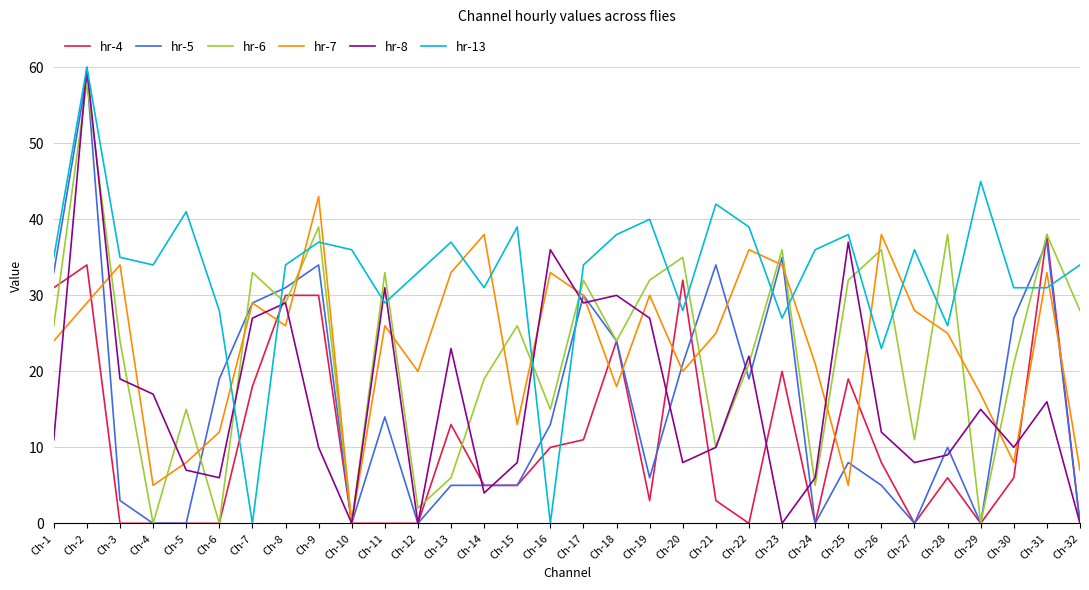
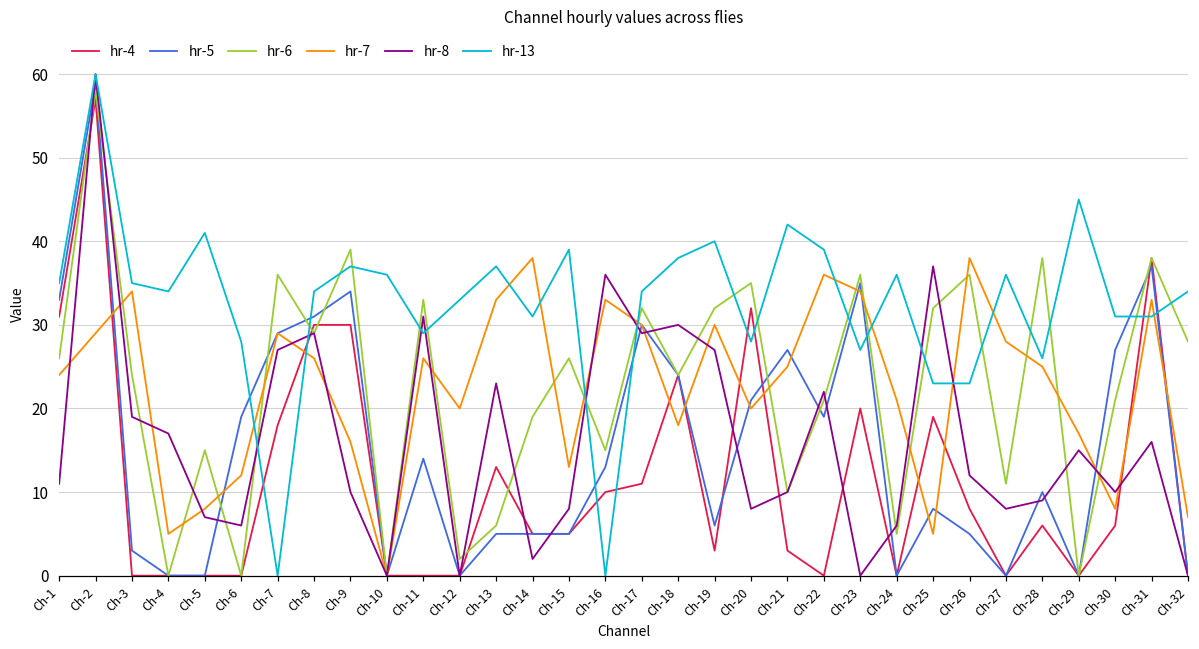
  {
    "hr-4": {
      "Ch-1": 31,
-     "Ch-2": 34,
+     "Ch-2": 57,
      "Ch-3": 0,
      "Ch-7": 18,
      "Ch-8": 30,
      "Ch-9": 30,
      "Ch-11": 0,
      "Ch-13": 13,
      "Ch-16": 10,
      "Ch-17": 11,
      "Ch-19": 3,
      "Ch-20": 32,
      "Ch-21": 3,
      "Ch-22": 0,
      "Ch-23": 20,
      "Ch-25": 19,
      "Ch-26": 8,
      "Ch-28": 6,
      "Ch-30": 6
    },
    "hr-5": {
      "Ch-1": 33,
      "Ch-2": 59,
      "Ch-3": 3,
      "Ch-6": 19,
      "Ch-8": 31,
      "Ch-9": 34,
      "Ch-11": 14,
      "Ch-13": 5,
      "Ch-16": 13,
      "Ch-19": 6,
      "Ch-20": 21,
-     "Ch-21": 34,
+     "Ch-21": 27,
      "Ch-22": 19,
      "Ch-23": 35,
      "Ch-25": 8,
      "Ch-26": 5,
      "Ch-28": 10,
      "Ch-30": 27,
      "Ch-31": 37
    },
    "hr-6": {
      "Ch-1": 26,
      "Ch-2": 58,
      "Ch-3": 24,
      "Ch-5": 15,
-     "Ch-7": 33,
+     "Ch-7": 36,
      "Ch-9": 39,
      "Ch-11": 33,
      "Ch-12": 2,
      "Ch-13": 6,
      "Ch-14": 19,
      "Ch-15": 26,
      "Ch-16": 15,
      "Ch-17": 32,
      "Ch-19": 32,
      "Ch-20": 35,
      "Ch-22": 21,
      "Ch-23": 36,
      "Ch-24": 5,
      "Ch-25": 32,
      "Ch-26": 36,
      "Ch-27": 11,
      "Ch-28": 38,
      "Ch-30": 21,
      "Ch-32": 28
    },
    "hr-7": {
      "Ch-1": 24,
      "Ch-2": 29,
      "Ch-3": 34,
      "Ch-4": 5,
      "Ch-5": 8,
      "Ch-6": 12,
      "Ch-8": 26,
-     "Ch-9": 43,
+     "Ch-9": 16,
      "Ch-11": 26,
      "Ch-12": 20,
      "Ch-13": 33,
      "Ch-14": 38,
      "Ch-15": 13,
      "Ch-16": 33,
      "Ch-18": 18,
      "Ch-19": 30,
      "Ch-20": 20,
      "Ch-21": 25,
      "Ch-22": 36,
      "Ch-23": 34,
      "Ch-24": 21,
      "Ch-25": 5,
      "Ch-26": 38,
      "Ch-27": 28,
      "Ch-28": 25,
      "Ch-29": 17,
      "Ch-30": 8,
      "Ch-31": 33,
      "Ch-32": 7
    },
    "hr-8": {
      "Ch-1": 11,
      "Ch-3": 19,
      "Ch-4": 17,
      "Ch-5": 7,
      "Ch-6": 6,
      "Ch-7": 27,
      "Ch-9": 10,
      "Ch-11": 31,
      "Ch-13": 23,
-     "Ch-14": 4,
+     "Ch-14": 2,
      "Ch-15": 8,
      "Ch-16": 36,
      "Ch-17": 29,
      "Ch-18": 30,
      "Ch-19": 27,
      "Ch-20": 8,
      "Ch-22": 22,
      "Ch-23": 0,
      "Ch-24": 6,
      "Ch-25": 37,
      "Ch-26": 12,
      "Ch-27": 8,
      "Ch-28": 9,
      "Ch-29": 15,
      "Ch-30": 10,
      "Ch-31": 16
    },
    "hr-13": {
      "Ch-1": 35,
      "Ch-3": 35,
      "Ch-4": 34,
      "Ch-5": 41,
      "Ch-6": 28,
      "Ch-7": 0,
      "Ch-8": 34,
      "Ch-9": 37,
      "Ch-10": 36,
      "Ch-11": 29,
      "Ch-12": 33,
      "Ch-13": 37,
      "Ch-14": 31,
      "Ch-15": 39,
      "Ch-16": 0,
      "Ch-17": 34,
      "Ch-18": 38,
      "Ch-19": 40,
      "Ch-20": 28,
      "Ch-21": 42,
      "Ch-22": 39,
      "Ch-23": 27,
      "Ch-24": 36,
-     "Ch-25": 38,
+     "Ch-25": 23,
      "Ch-26": 23,
      "Ch-27": 36,
      "Ch-28": 26,
      "Ch-29": 45,
      "Ch-30": 31,
      "Ch-31": 31,
      "Ch-32": 34
    }
  }
